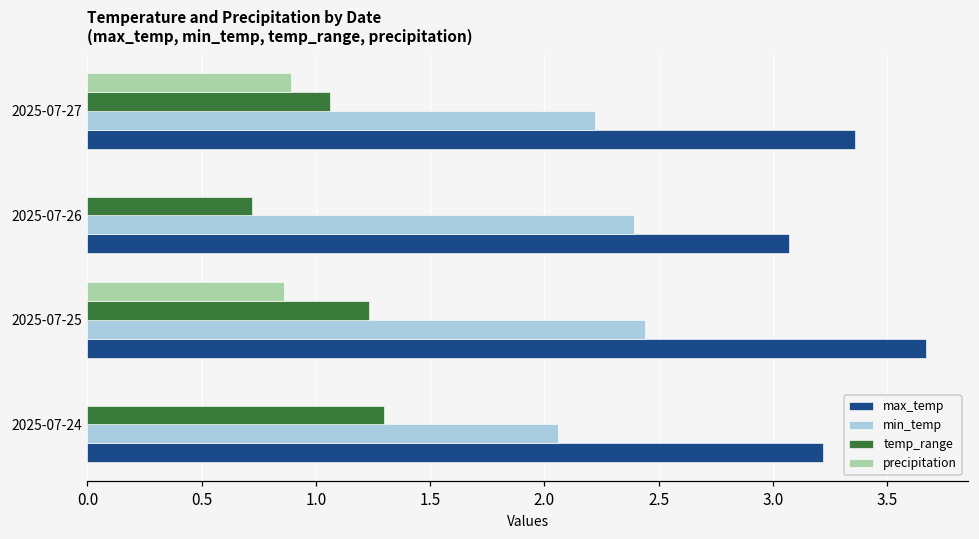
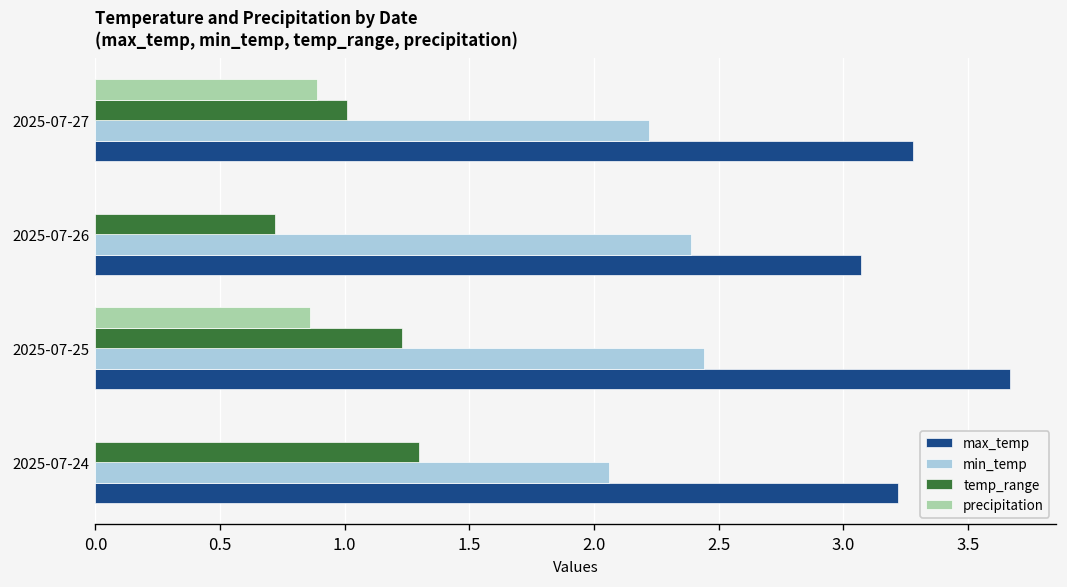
  {
    "max_temp": {
-     "2025-07-27": 3.36,
+     "2025-07-27": 3.28,
      "2025-07-26": 3.07,
      "2025-07-25": 3.67,
      "2025-07-24": 3.22
    },
    "temp_range": {
-     "2025-07-27": 1.06,
+     "2025-07-27": 1.01,
      "2025-07-26": 0.72,
      "2025-07-25": 1.23,
      "2025-07-24": 1.30
    }
  }
